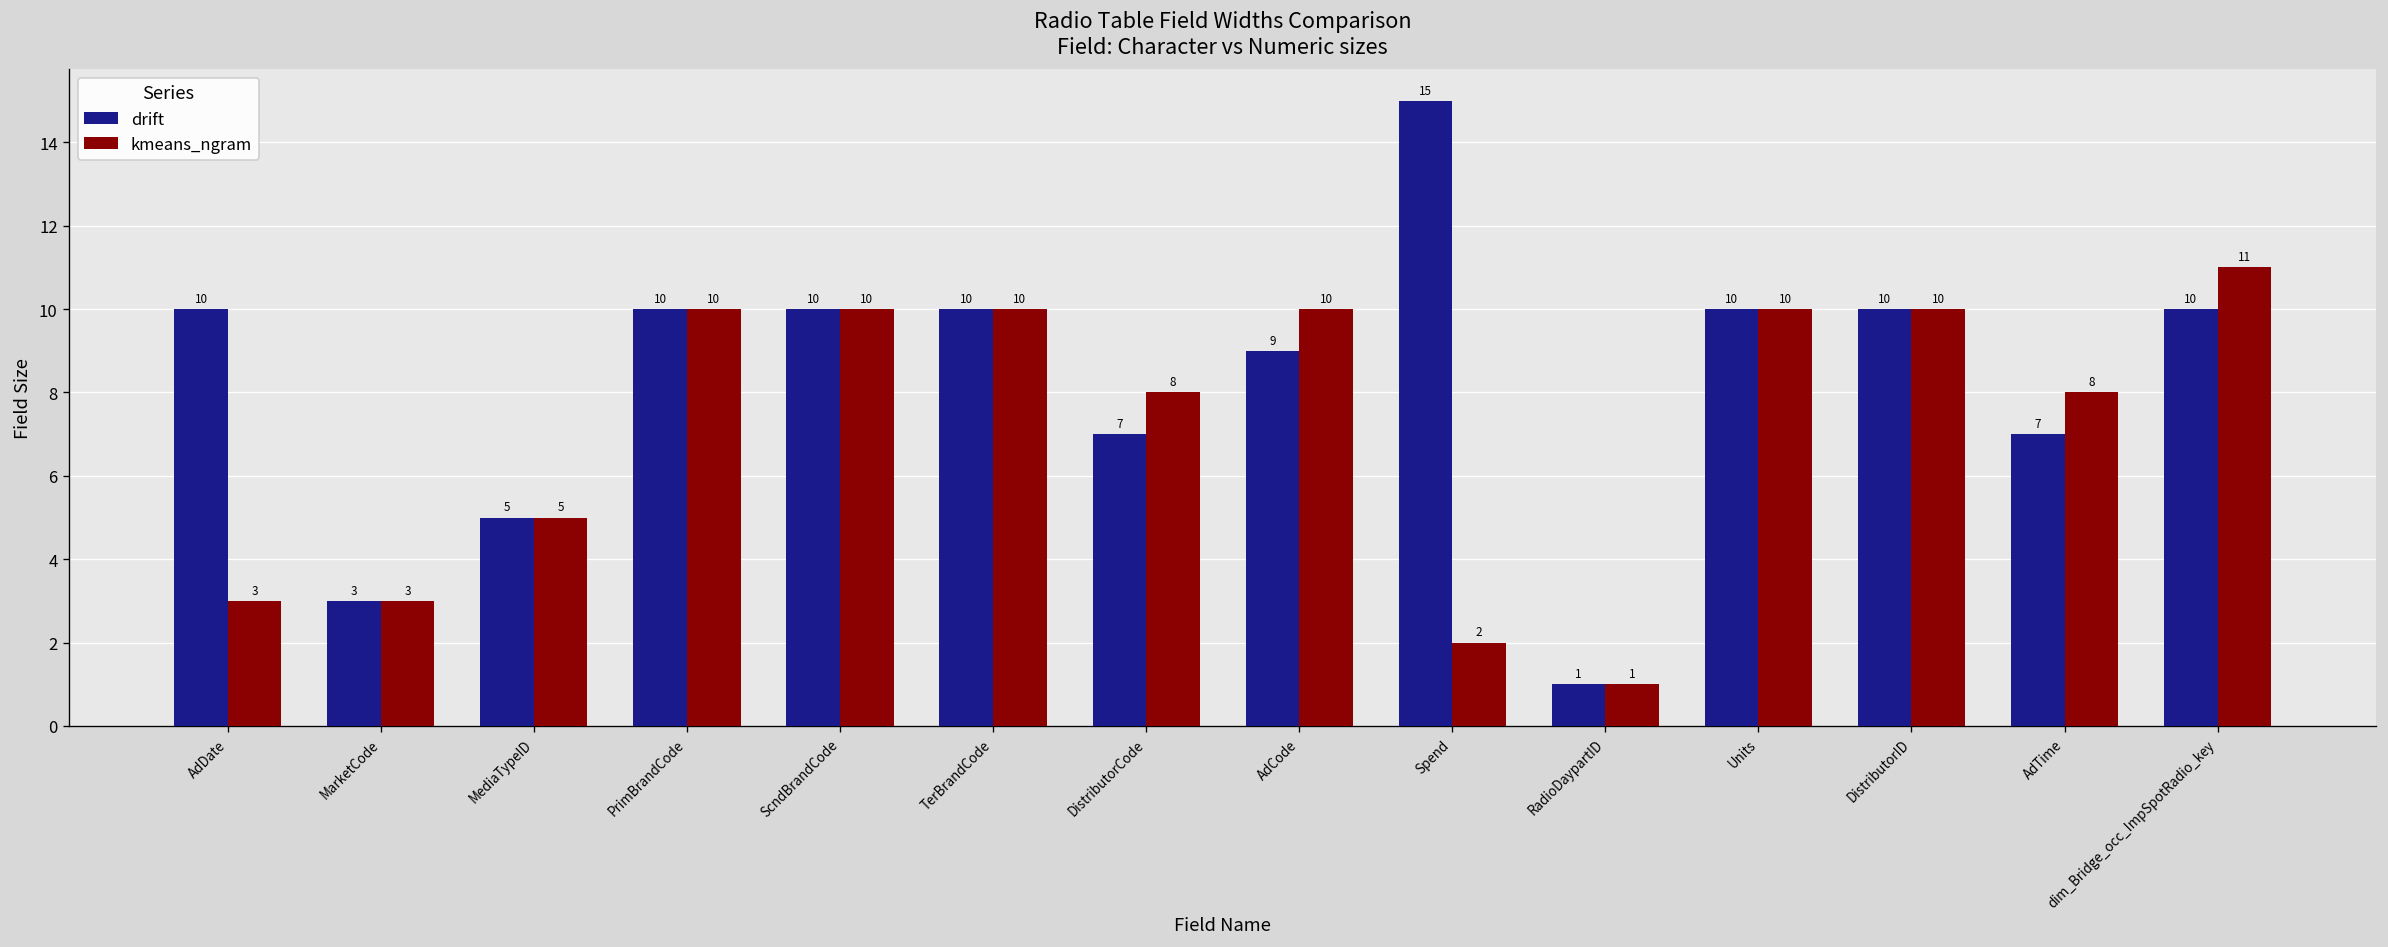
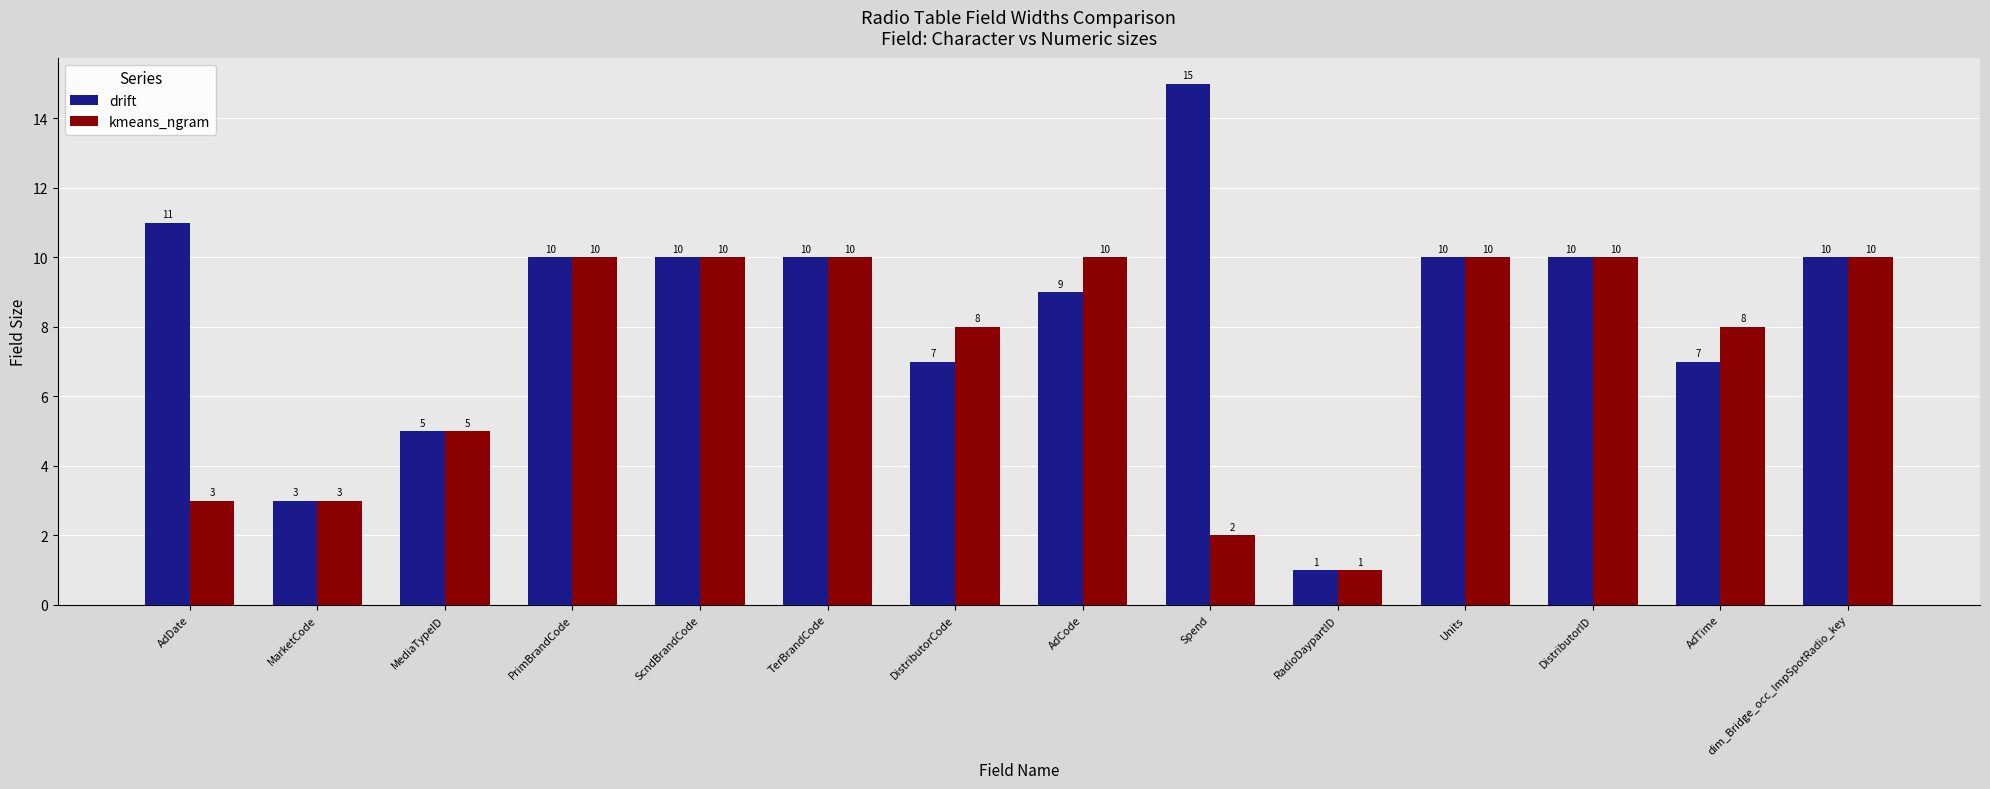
  {
    "drift": {
-     "AdDate": 10,
+     "AdDate": 11,
      "MarketCode": 3,
      "MediaTypeID": 5,
      "PrimBrandCode": 10,
      "ScndBrandCode": 10,
      "TerBrandCode": 10,
      "DistributorCode": 7,
      "AdCode": 9,
      "Spend": 15,
      "RadioDaypartID": 1,
      "Units": 10,
      "DistributorID": 10,
      "AdTime": 7,
      "dim_Bridge_occ_ImpSpotRadio_key": 10
    },
    "kmeans_ngram": {
      "AdDate": 3,
      "MarketCode": 3,
      "MediaTypeID": 5,
      "PrimBrandCode": 10,
      "ScndBrandCode": 10,
      "TerBrandCode": 10,
      "DistributorCode": 8,
      "AdCode": 10,
      "Spend": 2,
      "RadioDaypartID": 1,
      "Units": 10,
      "DistributorID": 10,
      "AdTime": 8,
-     "dim_Bridge_occ_ImpSpotRadio_key": 11
+     "dim_Bridge_occ_ImpSpotRadio_key": 10
    }
  }
